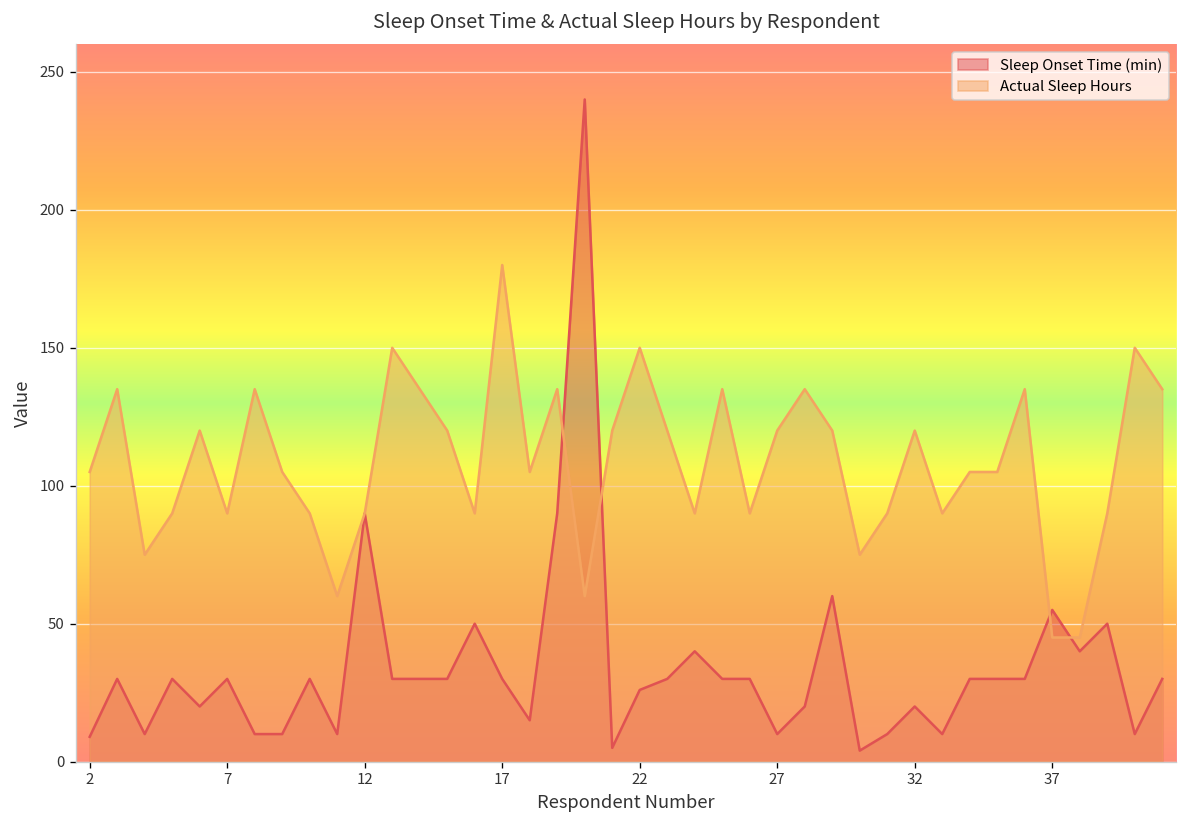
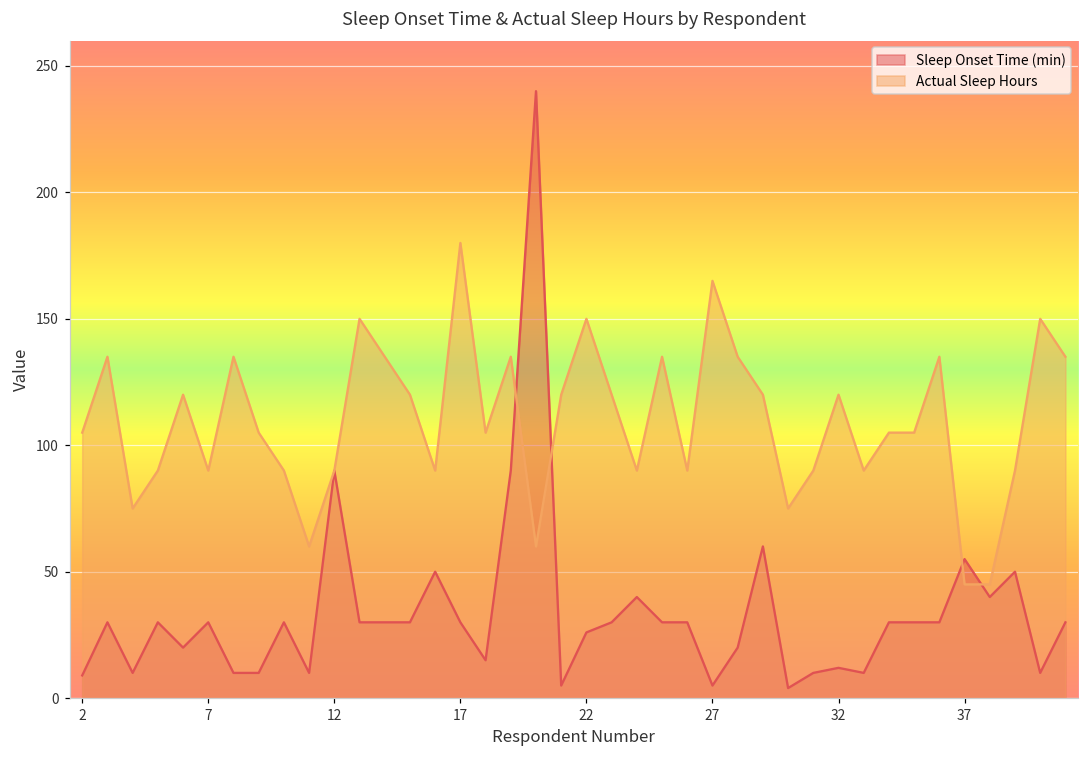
  {
    "Sleep Onset Time (min)": {
      "2": 9,
      "7": 30,
      "17": 30,
      "22": 26,
-     "27": 10,
-     "32": 20,
+     "27": 5,
+     "32": 12,
      "37": 55
    },
    "Actual Sleep Hours": {
      "2": 105,
      "7": 90,
      "17": 180,
      "22": 150,
-     "27": 120,
+     "27": 165,
      "32": 120,
      "37": 45
    }
  }
